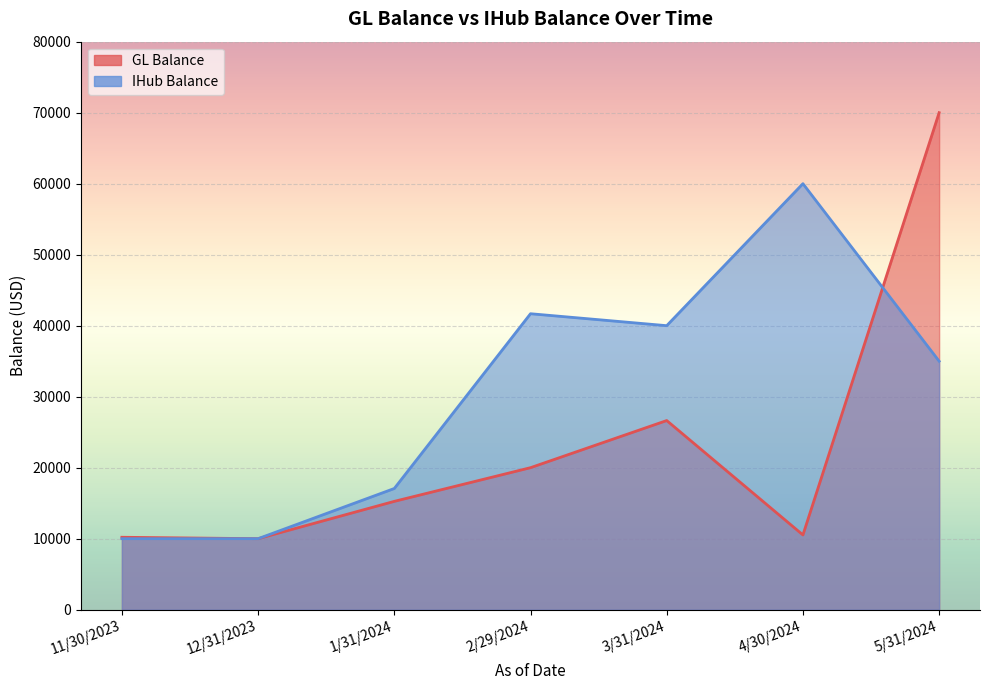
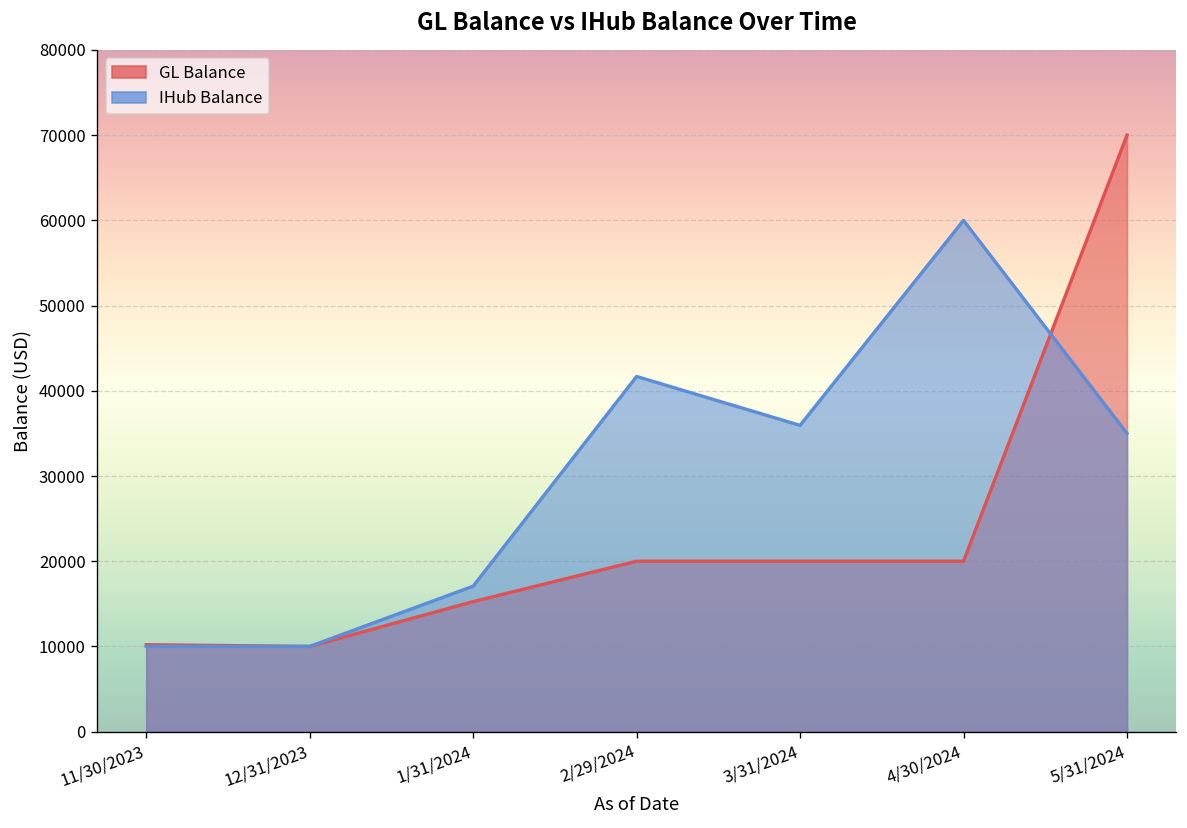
  {
    "GL Balance": {
      "1/31/2024": 15000,
      "2/29/2024": 20000,
-     "3/31/2024": 27000,
-     "4/30/2024": 11000,
+     "3/31/2024": 20000,
+     "4/30/2024": 20000,
      "5/31/2024": 70000
    },
    "IHub Balance": {
      "1/31/2024": 17000,
      "2/29/2024": 42000,
-     "3/31/2024": 40000,
+     "3/31/2024": 36000,
      "4/30/2024": 60000,
      "5/31/2024": 35000
    }
  }
